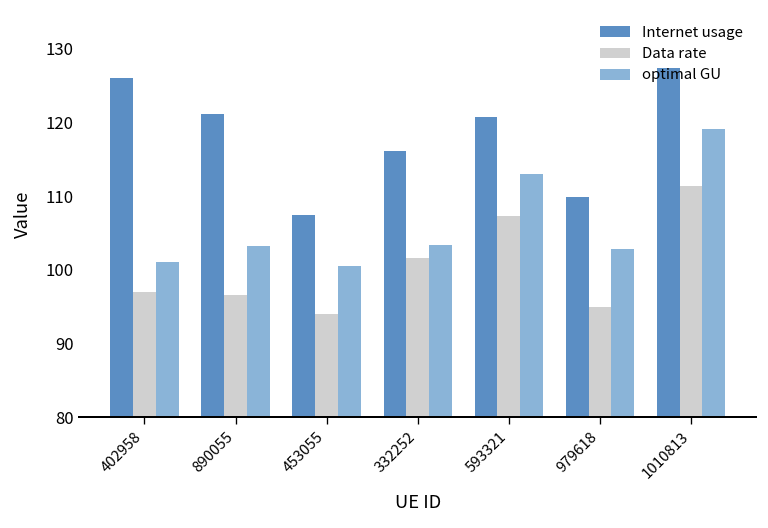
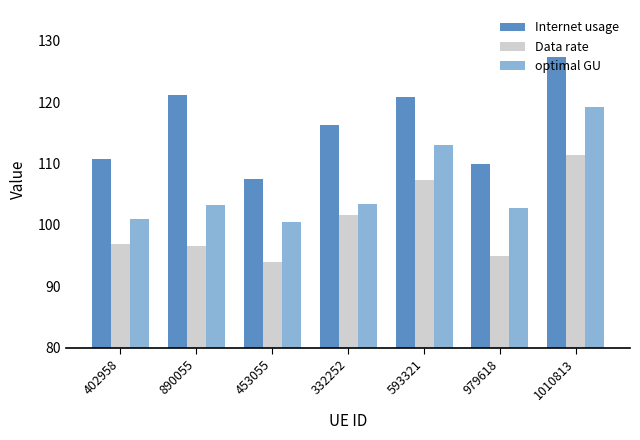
  {
    "Internet usage": {
-     "402958": 126,
+     "402958": 111,
      "890055": 121,
      "453055": 107,
      "332252": 116,
      "593321": 121,
      "979618": 110,
      "1010813": 127
    },
    "Data rate": {
      "402958": 97,
      "890055": 97,
      "453055": 94,
      "332252": 102,
      "593321": 107,
      "979618": 95,
      "1010813": 111
    },
    "optimal GU": {
      "402958": 101,
      "890055": 103,
      "453055": 100,
      "332252": 103,
      "593321": 113,
      "979618": 103,
      "1010813": 119
    }
  }
